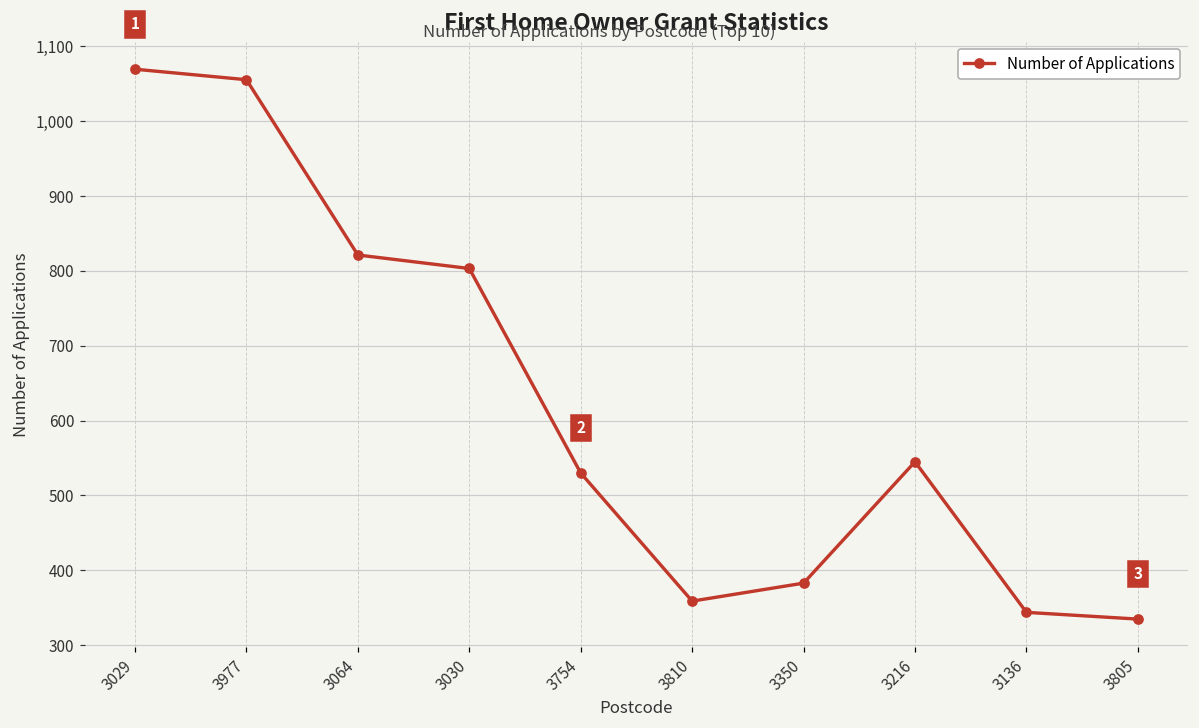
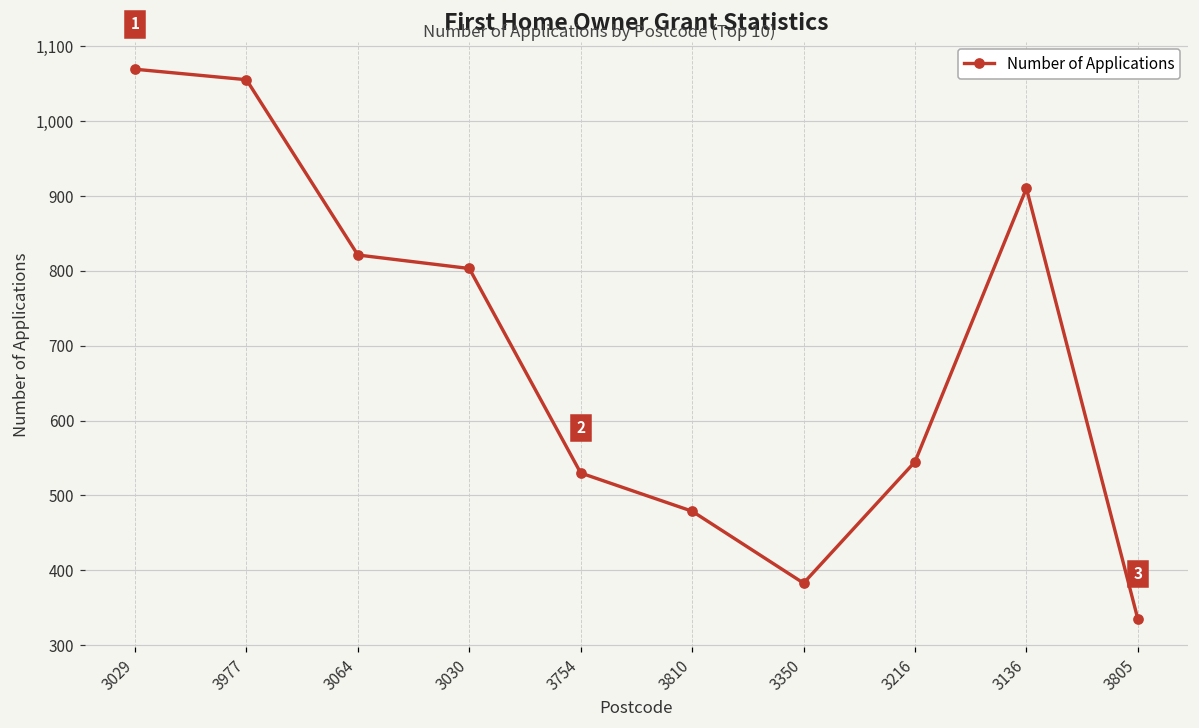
  {
    "3029": "1,070",
    "3977": "1,060",
    "3064": "820",
    "3030": "800",
    "3754": "530",
-   "3810": "360",
+   "3810": "480",
    "3350": "380",
    "3216": "550",
-   "3136": "340",
+   "3136": "910",
    "3805": "340"
  }
